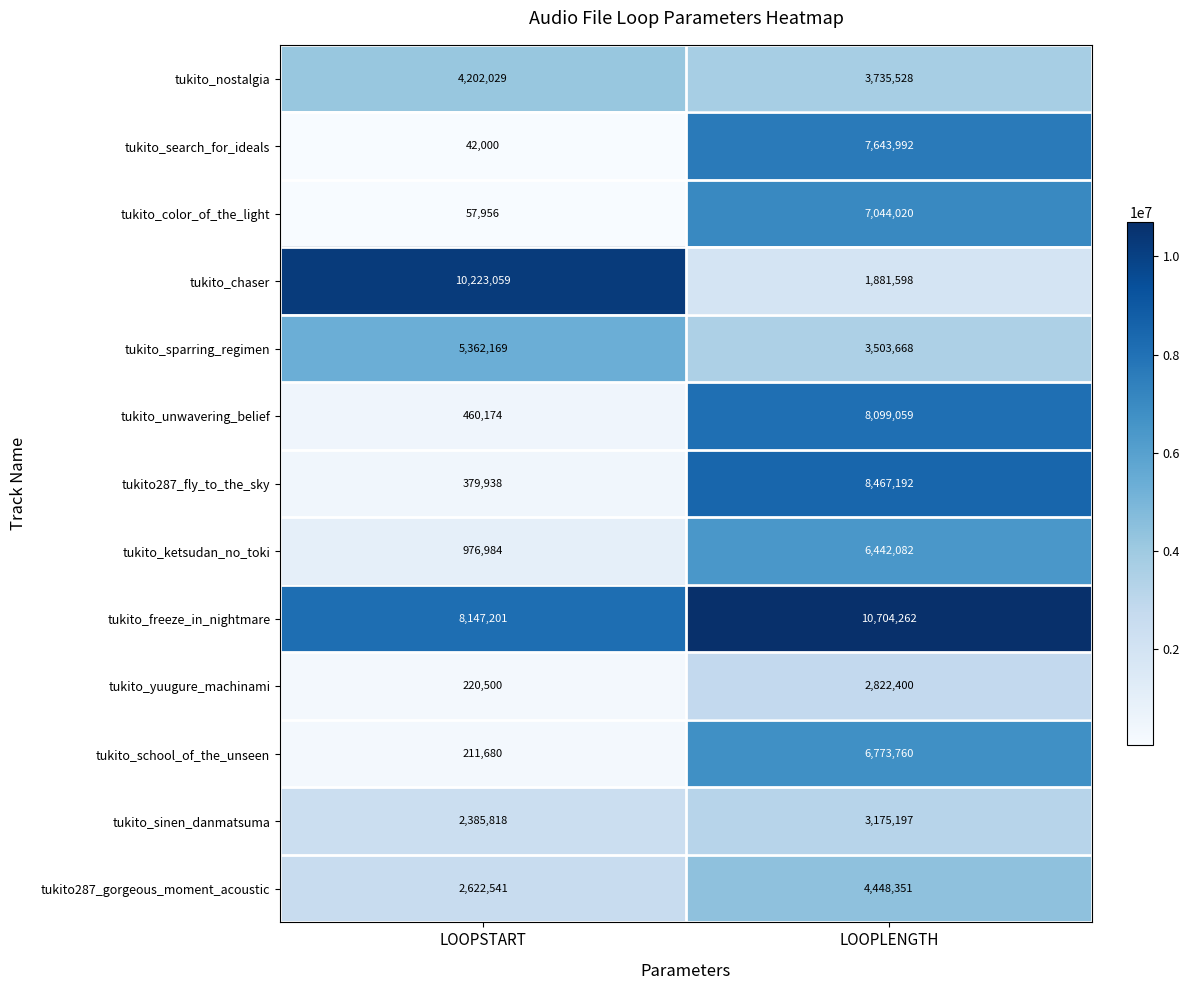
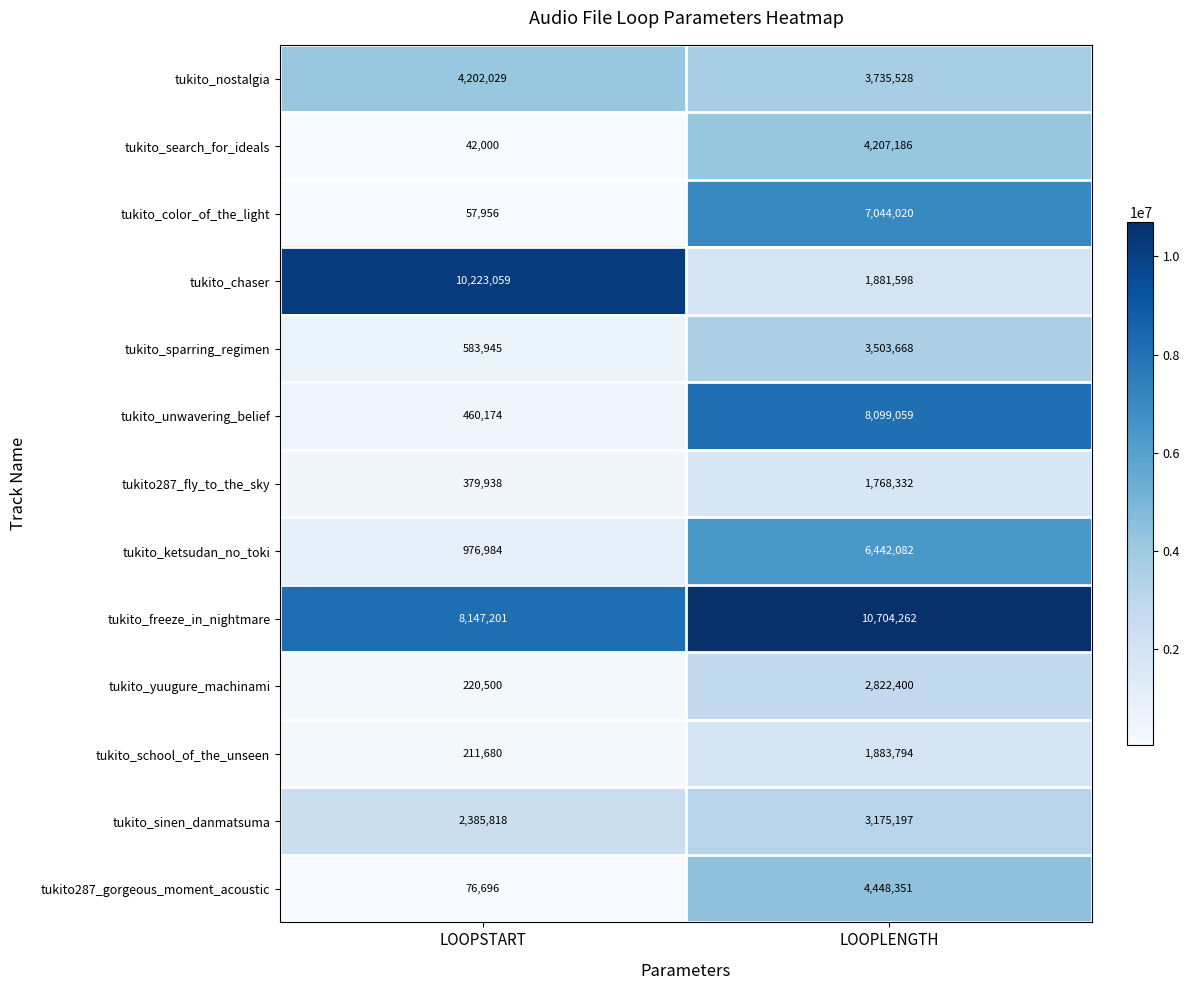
  {
    "tukito_nostalgia": {
      "LOOPSTART": "4,202,029",
      "LOOPLENGTH": "3,735,528"
    },
    "tukito_search_for_ideals": {
      "LOOPSTART": "42,000",
-     "LOOPLENGTH": "7,643,992"
+     "LOOPLENGTH": "4,207,186"
    },
    "tukito_color_of_the_light": {
      "LOOPSTART": "57,956",
      "LOOPLENGTH": "7,044,020"
    },
    "tukito_chaser": {
      "LOOPSTART": "10,223,059",
      "LOOPLENGTH": "1,881,598"
    },
    "tukito_sparring_regimen": {
-     "LOOPSTART": "5,362,169",
+     "LOOPSTART": "583,945",
      "LOOPLENGTH": "3,503,668"
    },
    "tukito_unwavering_belief": {
      "LOOPSTART": "460,174",
      "LOOPLENGTH": "8,099,059"
    },
    "tukito287_fly_to_the_sky": {
      "LOOPSTART": "379,938",
-     "LOOPLENGTH": "8,467,192"
+     "LOOPLENGTH": "1,768,332"
    },
    "tukito_ketsudan_no_toki": {
      "LOOPSTART": "976,984",
      "LOOPLENGTH": "6,442,082"
    },
    "tukito_freeze_in_nightmare": {
      "LOOPSTART": "8,147,201",
      "LOOPLENGTH": "10,704,262"
    },
    "tukito_yuugure_machinami": {
      "LOOPSTART": "220,500",
      "LOOPLENGTH": "2,822,400"
    },
    "tukito_school_of_the_unseen": {
      "LOOPSTART": "211,680",
-     "LOOPLENGTH": "6,773,760"
+     "LOOPLENGTH": "1,883,794"
    },
    "tukito_sinen_danmatsuma": {
      "LOOPSTART": "2,385,818",
      "LOOPLENGTH": "3,175,197"
    },
    "tukito287_gorgeous_moment_acoustic": {
-     "LOOPSTART": "2,622,541",
+     "LOOPSTART": "76,696",
      "LOOPLENGTH": "4,448,351"
    }
  }
